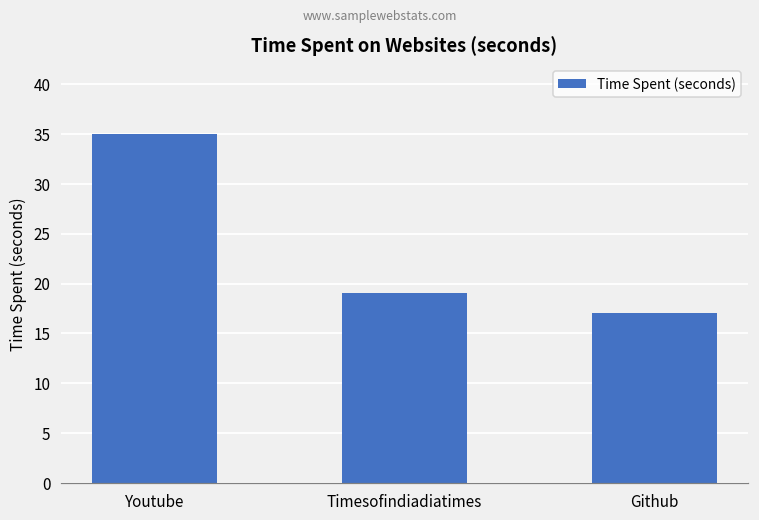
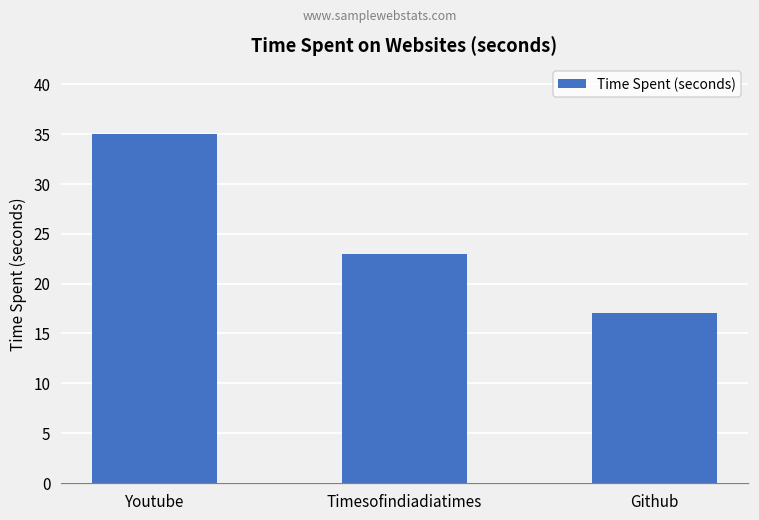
  {
    "Youtube": 35,
-   "Timesofindiadiatimes": 19,
+   "Timesofindiadiatimes": 23,
    "Github": 17
  }
